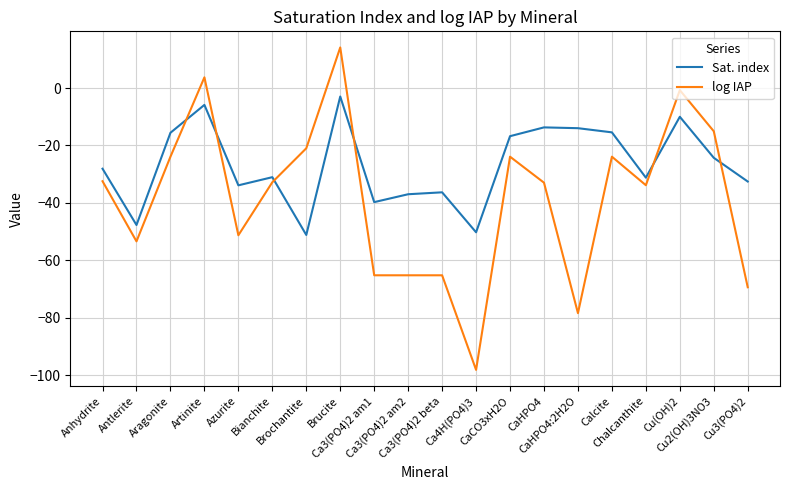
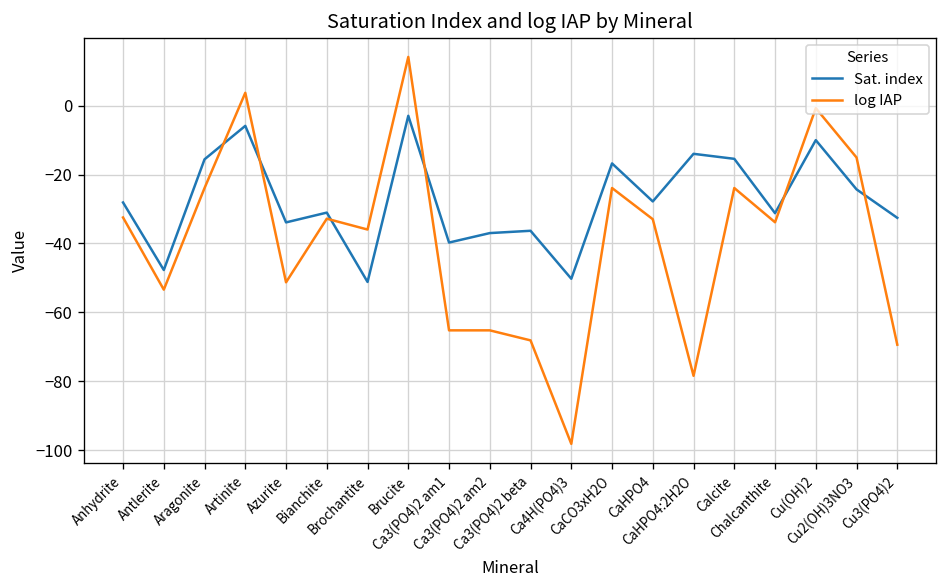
  {
    "Sat. index": {
      "Anhydrite": -28,
      "Antlerite": -48,
      "Aragonite": -16,
      "Artinite": -6,
      "Azurite": -34,
      "Bianchite": -31,
      "Brochantite": -51,
      "Brucite": -3,
      "Ca3(PO4)2 am1": -40,
      "Ca3(PO4)2 am2": -37,
      "Ca3(PO4)2 beta": -36,
      "Ca4H(PO4)3": -50,
      "CaCO3xH2O": -17,
-     "CaHPO4": -14,
+     "CaHPO4": -28,
      "CaHPO4:2H2O": -14,
      "Calcite": -15,
      "Chalcanthite": -31,
      "Cu(OH)2": -10,
      "Cu2(OH)3NO3": -24,
      "Cu3(PO4)2": -33
    },
    "log IAP": {
      "Anhydrite": -32,
      "Antlerite": -53,
      "Aragonite": -24,
      "Artinite": 4,
      "Azurite": -51,
      "Bianchite": -33,
-     "Brochantite": -21,
+     "Brochantite": -36,
      "Brucite": 14,
      "Ca3(PO4)2 am1": -65,
      "Ca3(PO4)2 am2": -65,
-     "Ca3(PO4)2 beta": -65,
+     "Ca3(PO4)2 beta": -68,
      "Ca4H(PO4)3": -98,
      "CaCO3xH2O": -24,
      "CaHPO4": -33,
      "CaHPO4:2H2O": -78,
      "Calcite": -24,
      "Chalcanthite": -34,
      "Cu2(OH)3NO3": -15,
      "Cu3(PO4)2": -69
    }
  }
